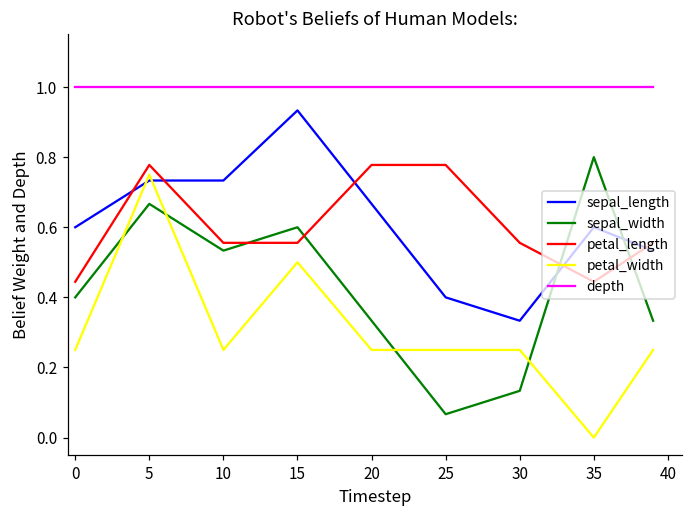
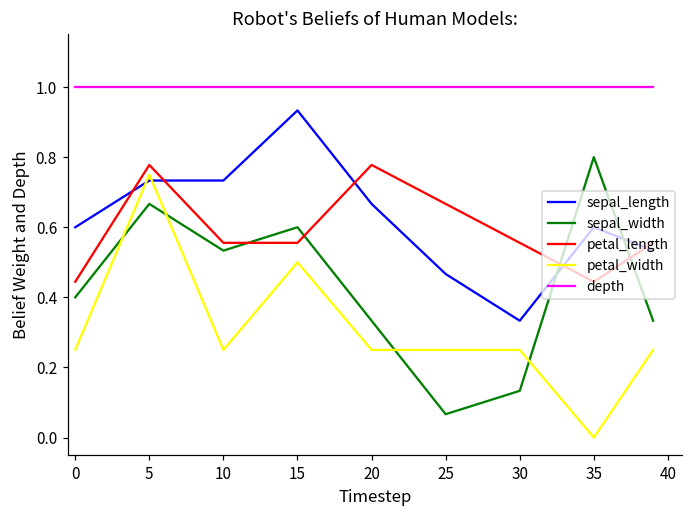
  {
    "sepal_length": {
      "0": 0.60,
      "5": 0.73,
      "10": 0.73,
      "15": 0.93,
      "20": 0.67,
-     "25": 0.40,
+     "25": 0.47,
      "30": 0.33
    },
    "sepal_width": {
      "0": 0.40,
      "5": 0.67,
      "10": 0.53,
      "15": 0.60,
      "20": 0.33,
      "25": 0.07,
      "30": 0.13,
      "35": 0.80
    },
    "petal_length": {
      "0": 0.44,
      "5": 0.78,
      "10": 0.56,
      "15": 0.56,
      "20": 0.78,
-     "25": 0.78,
+     "25": 0.67,
      "30": 0.56
    },
    "petal_width": {
      "0": 0.25,
      "5": 0.75,
      "10": 0.25,
      "15": 0.50,
      "20": 0.25,
      "25": 0.25,
      "30": 0.25,
      "35": 0.00
    },
    "depth": {
      "0": 1.00,
      "5": 1.00,
      "10": 1.00,
      "15": 1.00,
      "20": 1.00,
      "25": 1.00,
      "30": 1.00,
      "35": 1.00
    }
  }
